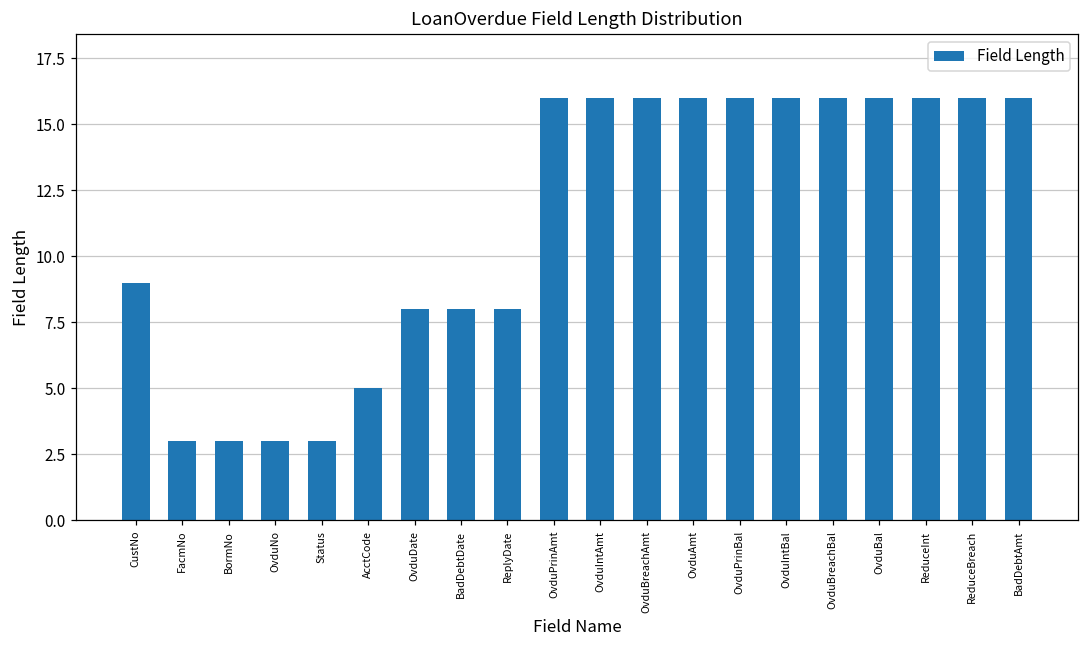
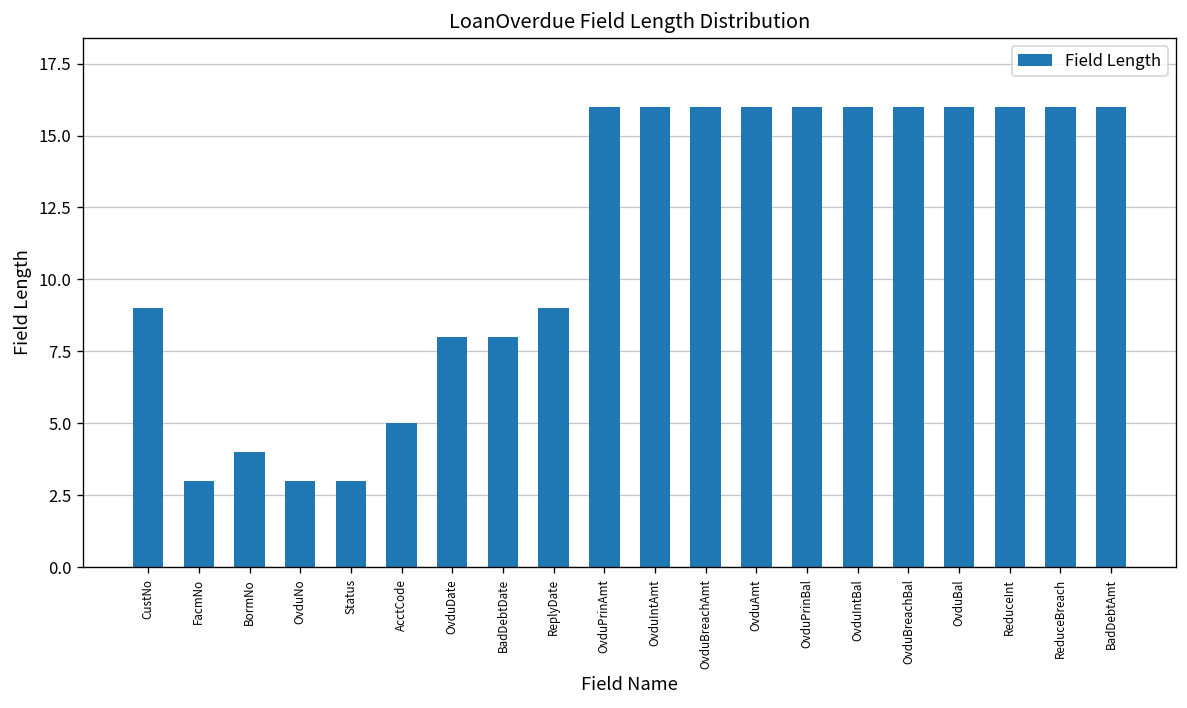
  {
    "CustNo": 9,
    "FacmNo": 3,
-   "BormNo": 3,
+   "BormNo": 4,
    "OvduNo": 3,
    "Status": 3,
    "AcctCode": 5,
    "OvduDate": 8,
    "BadDebtDate": 8,
-   "ReplyDate": 8,
+   "ReplyDate": 9,
    "OvduPrinAmt": 16,
    "OvduIntAmt": 16,
    "OvduBreachAmt": 16,
    "OvduAmt": 16,
    "OvduPrinBal": 16,
    "OvduIntBal": 16,
    "OvduBreachBal": 16,
    "OvduBal": 16,
    "ReduceInt": 16,
    "ReduceBreach": 16,
    "BadDebtAmt": 16
  }
